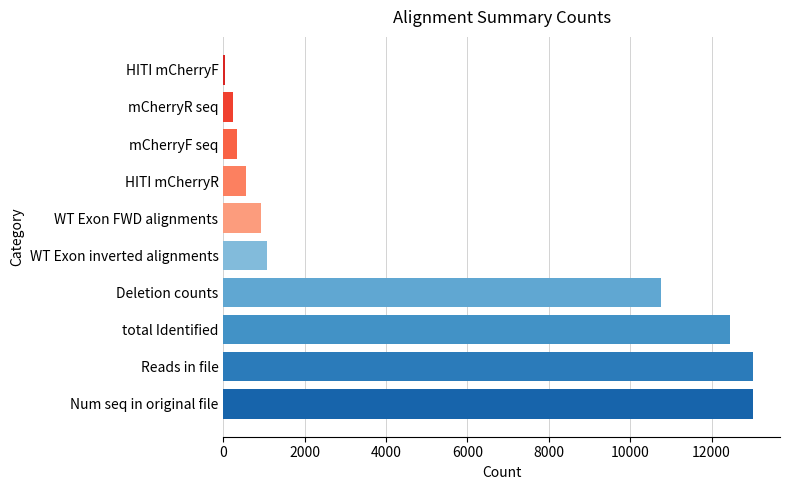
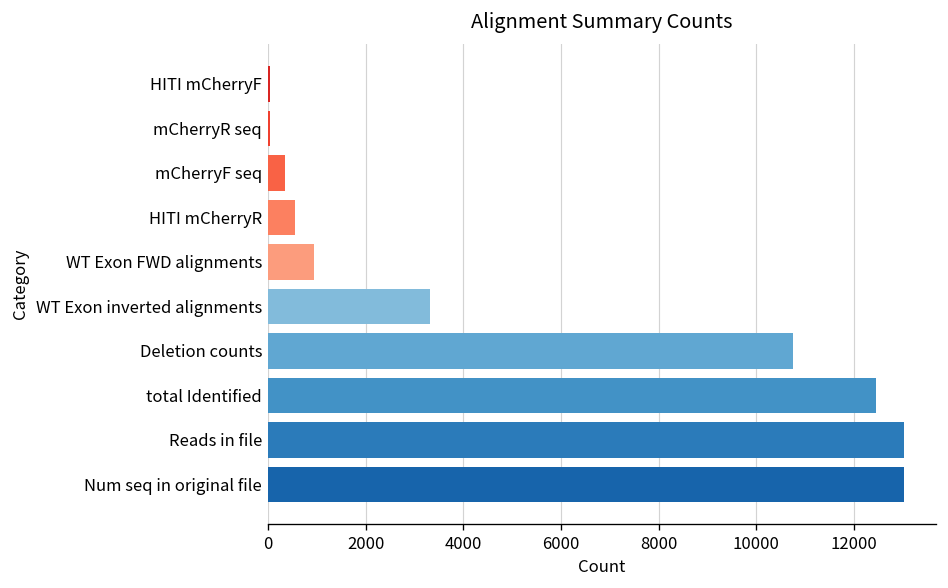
  {
-   "mCherryR seq": 200,
+   "mCherryR seq": 0,
    "mCherryF seq": 300,
    "HITI mCherryR": 500,
    "WT Exon FWD alignments": 900,
-   "WT Exon inverted alignments": 1100,
+   "WT Exon inverted alignments": 3300,
    "Deletion counts": 10700,
    "total Identified": 12400,
    "Reads in file": 13000,
    "Num seq in original file": 13000
  }
